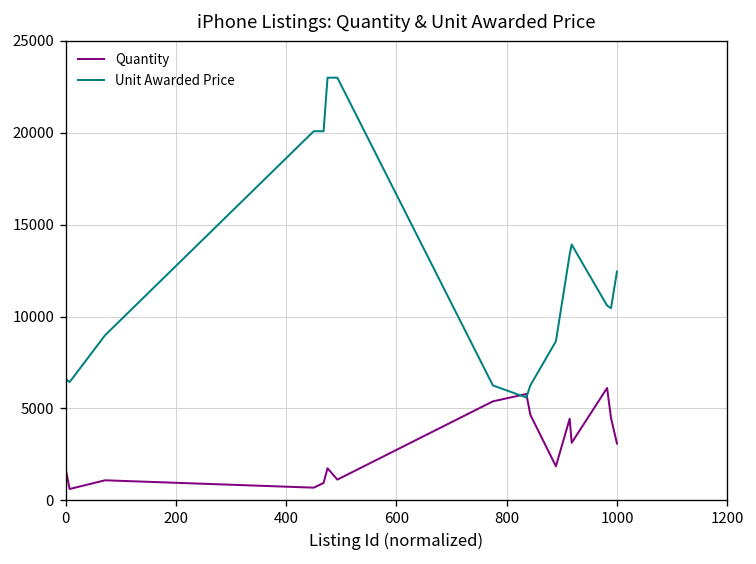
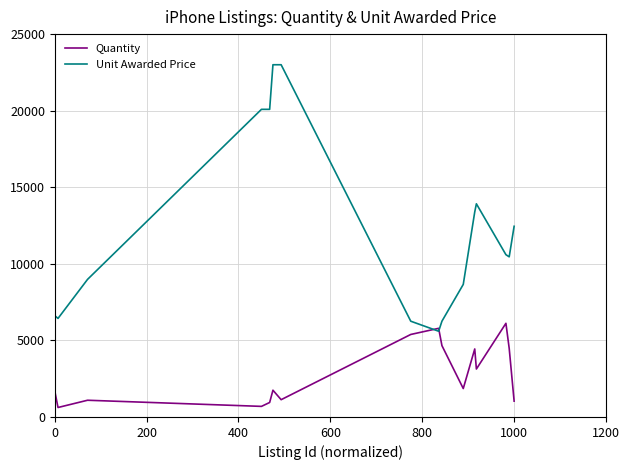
  {
    "Quantity": {
      "0": 1700,
-     "1000": 3100
+     "1000": 1000
    },
    "Unit Awarded Price": {
      "0": 6600,
      "1000": 12500
    }
  }
